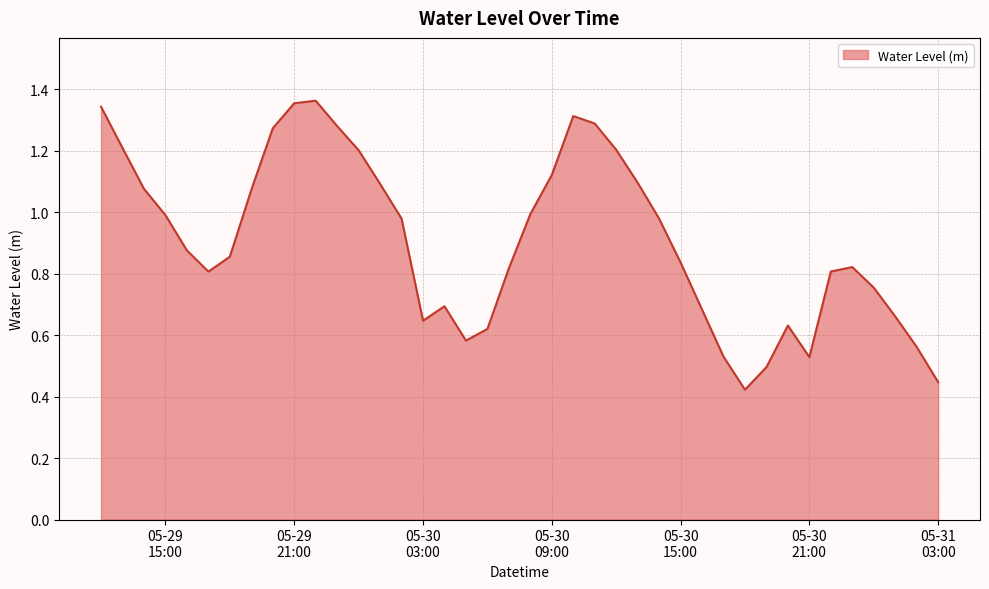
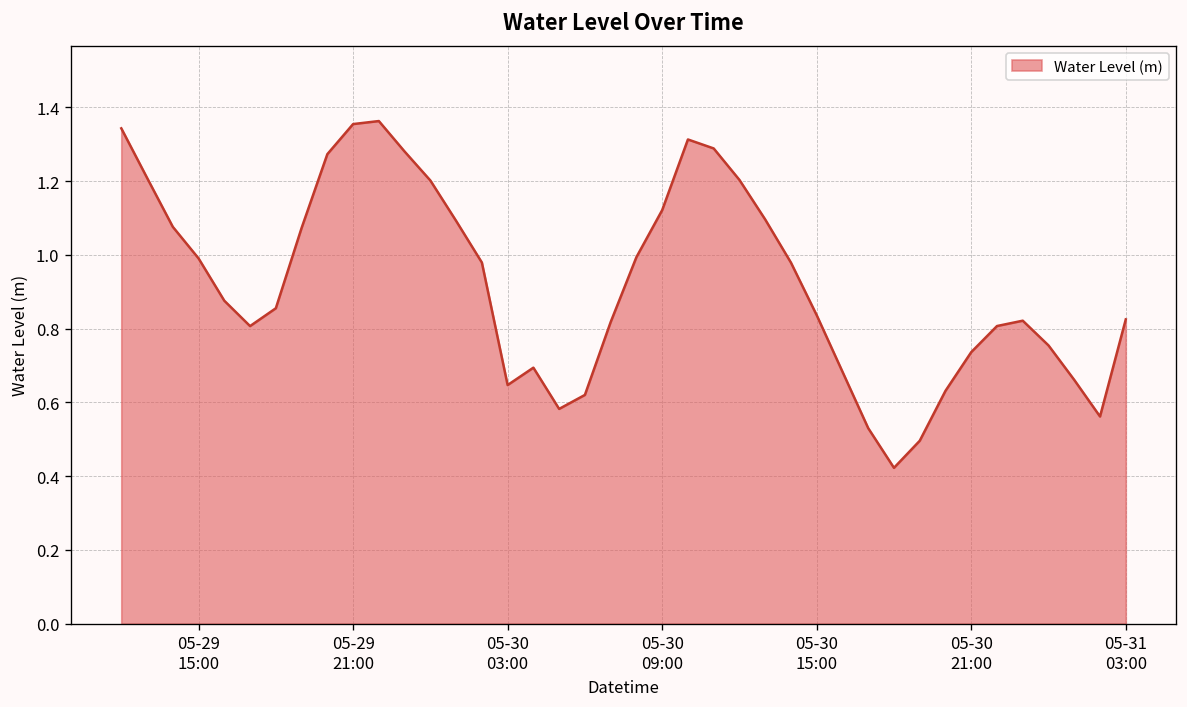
  {
    "05-29 15:00": 0.99,
    "05-29 21:00": 1.35,
    "05-30 03:00": 0.65,
    "05-30 09:00": 1.12,
    "05-30 15:00": 0.84,
-   "05-30 21:00": 0.53,
-   "05-31 03:00": 0.45
+   "05-30 21:00": 0.74,
+   "05-31 03:00": 0.82
  }
